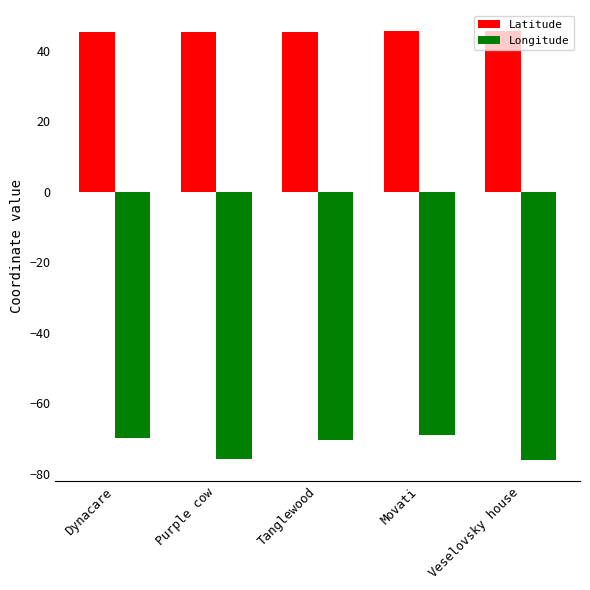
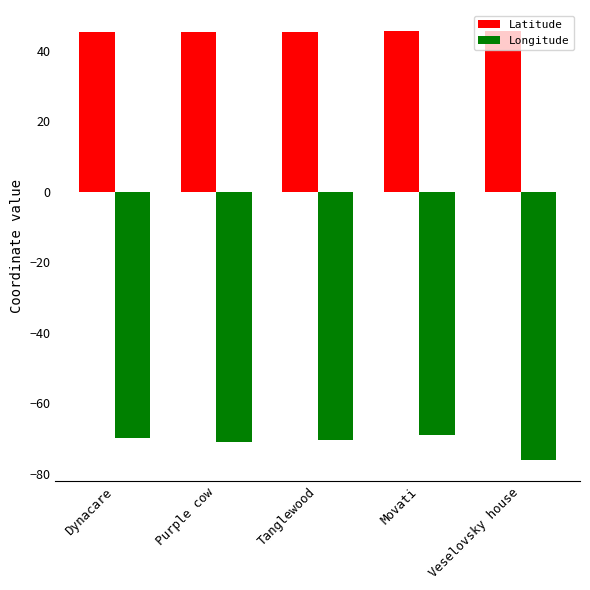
  {
    "Latitude": {
      "Dynacare": 45,
      "Purple cow": 45,
      "Tanglewood": 45,
      "Movati": 45
    },
    "Longitude": {
      "Dynacare": -70,
-     "Purple cow": -76,
+     "Purple cow": -71,
      "Tanglewood": -70,
      "Movati": -69,
      "Veselovsky house": -76
    }
  }
